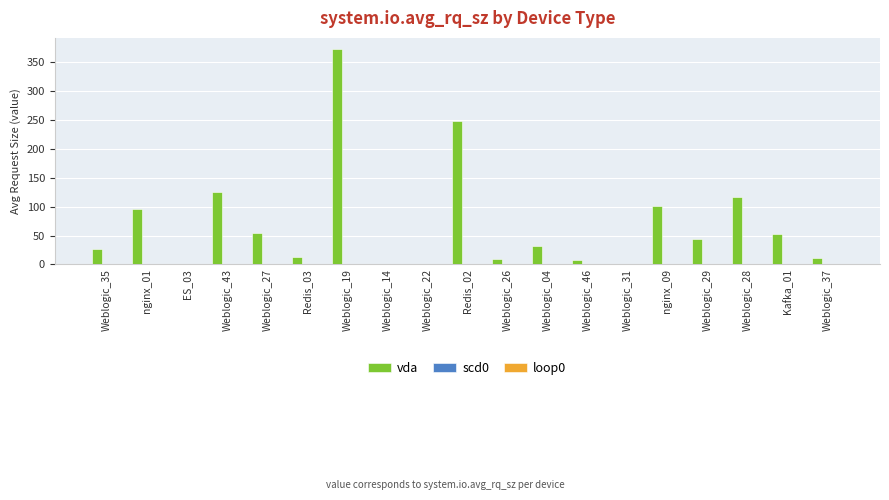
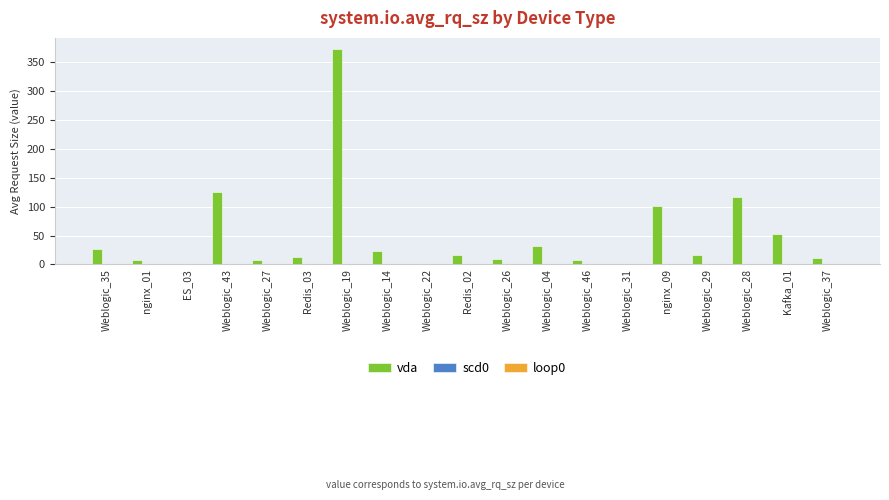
  {
    "vda": {
      "Weblogic_35": 30,
-     "nginx_01": 100,
+     "nginx_01": 10,
      "ES_03": 0,
      "Weblogic_43": 130,
-     "Weblogic_27": 60,
+     "Weblogic_27": 10,
      "Redis_03": 10,
      "Weblogic_19": 370,
-     "Weblogic_14": 0,
+     "Weblogic_14": 20,
      "Weblogic_22": 0,
-     "Redis_02": 250,
+     "Redis_02": 20,
      "Weblogic_26": 10,
      "Weblogic_04": 30,
      "Weblogic_46": 10,
      "Weblogic_31": 0,
      "nginx_09": 100,
-     "Weblogic_29": 40,
+     "Weblogic_29": 20,
      "Weblogic_28": 120,
      "Kafka_01": 50,
      "Weblogic_37": 10
    },
    "scd0": {
      "Weblogic_35": 0,
      "nginx_01": 0,
      "ES_03": 0,
      "Weblogic_43": 0,
      "Weblogic_27": 0,
      "Redis_03": 0,
      "Weblogic_19": 0,
      "Weblogic_14": 0,
      "Weblogic_22": 0,
      "Redis_02": 0,
      "Weblogic_26": 0,
      "Weblogic_04": 0,
      "Weblogic_46": 0,
      "Weblogic_31": 0,
      "nginx_09": 0,
      "Weblogic_29": 0,
      "Weblogic_28": 0,
      "Kafka_01": 0,
      "Weblogic_37": 0
    },
    "loop0": {
      "Weblogic_35": 0,
      "nginx_01": 0,
      "ES_03": 0,
      "Weblogic_43": 0,
      "Weblogic_27": 0,
      "Redis_03": 0,
      "Weblogic_19": 0,
      "Weblogic_14": 0,
      "Weblogic_22": 0,
      "Redis_02": 0,
      "Weblogic_26": 0,
      "Weblogic_04": 0,
      "Weblogic_46": 0,
      "Weblogic_31": 0,
      "nginx_09": 0,
      "Weblogic_29": 0,
      "Weblogic_28": 0,
      "Kafka_01": 0,
      "Weblogic_37": 0
    }
  }
